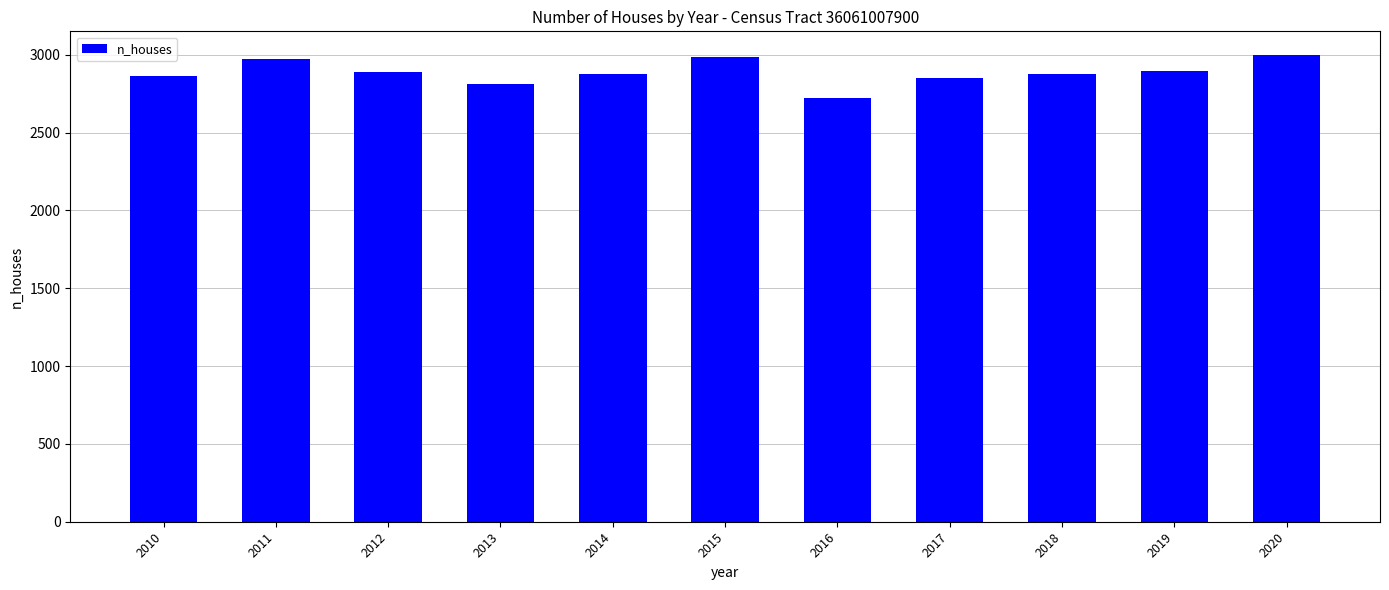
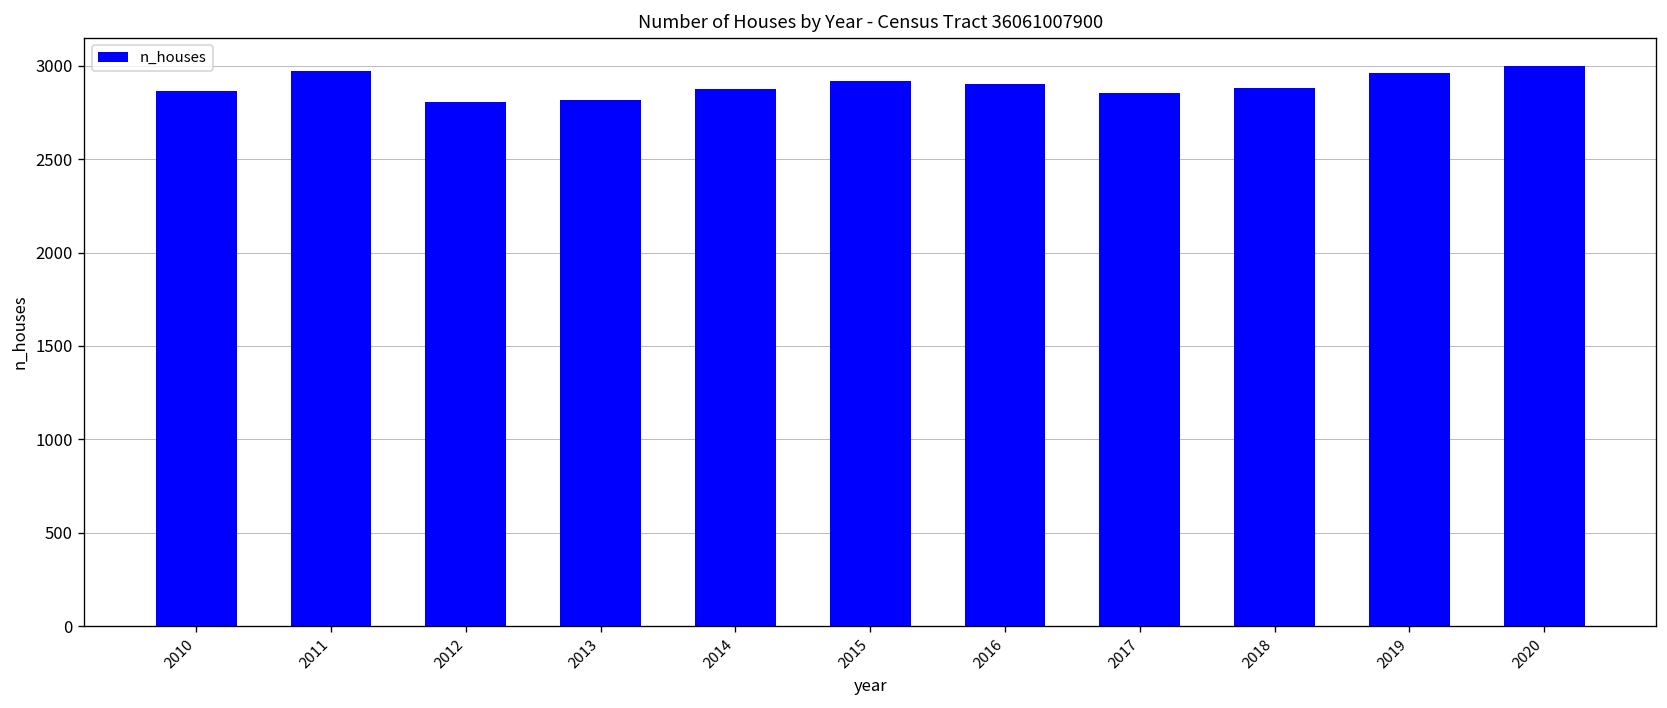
  {
    "2010": 2870,
    "2011": 2970,
-   "2012": 2890,
+   "2012": 2810,
    "2013": 2820,
    "2014": 2880,
-   "2015": 2990,
-   "2016": 2720,
+   "2015": 2920,
+   "2016": 2900,
    "2017": 2850,
    "2018": 2880,
-   "2019": 2890,
+   "2019": 2960,
    "2020": 3000
  }
